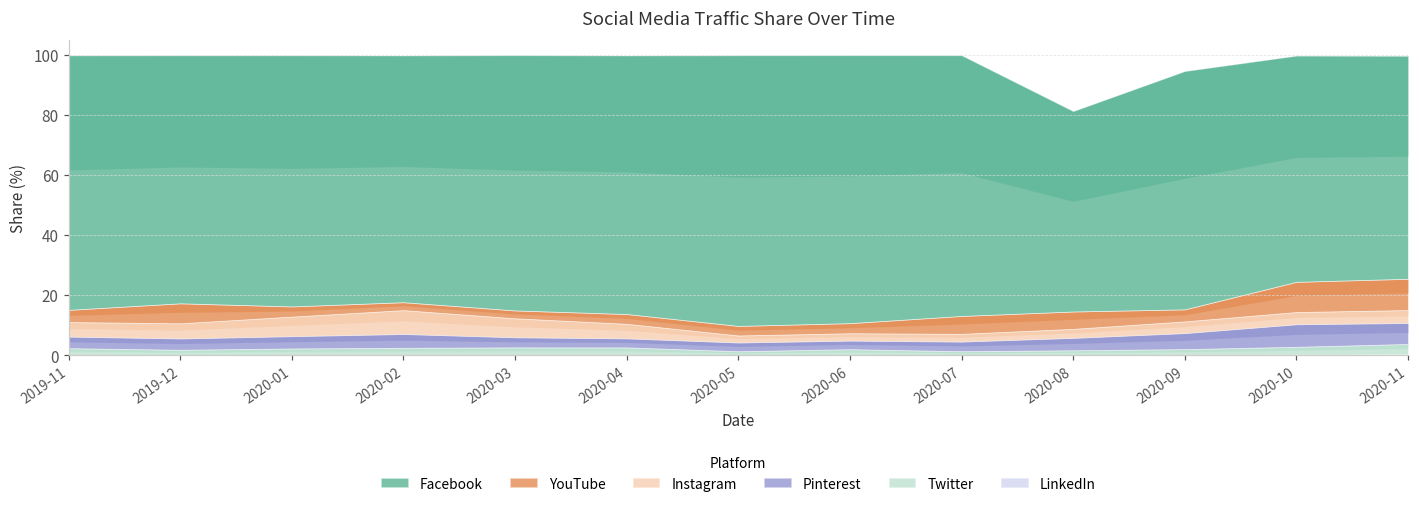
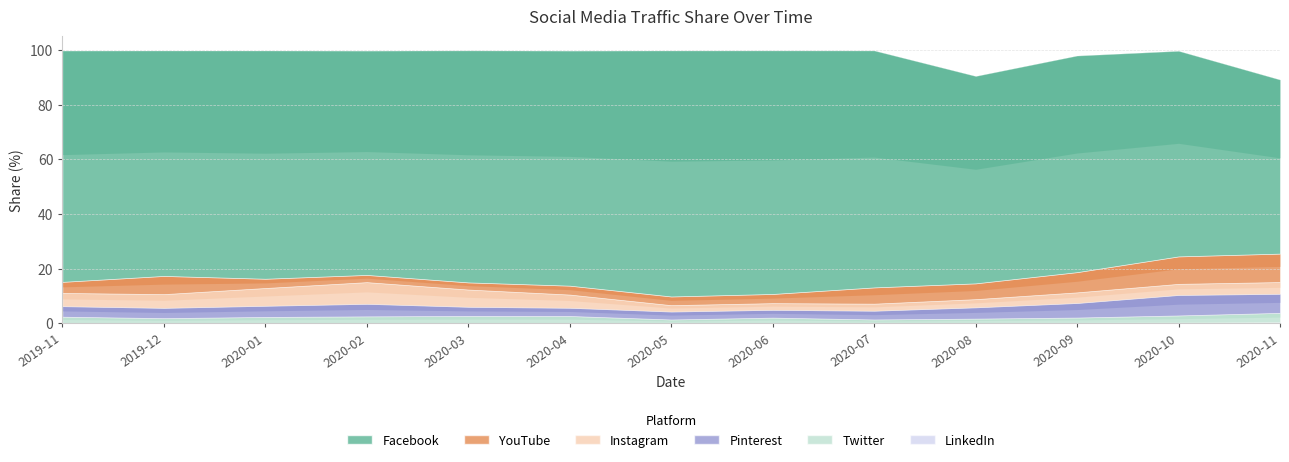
  {
    "Pinterest": {
      "2019-11": 4,
      "2019-12": 4,
      "2020-01": 4,
      "2020-02": 5,
      "2020-03": 3,
      "2020-04": 3,
      "2020-05": 3,
      "2020-06": 3,
      "2020-07": 3,
      "2020-08": 4,
      "2020-09": 5,
      "2020-10": 7,
      "2020-11": 7
    },
    "Instagram": {
      "2019-11": 5,
      "2019-12": 5,
      "2020-01": 7,
      "2020-02": 8,
      "2020-03": 6,
      "2020-04": 5,
      "2020-05": 2,
      "2020-06": 2,
      "2020-07": 3,
      "2020-08": 3,
      "2020-09": 4,
      "2020-10": 4,
      "2020-11": 4
    },
    "YouTube": {
      "2019-11": 4,
      "2019-12": 7,
      "2020-01": 3,
      "2020-02": 3,
      "2020-03": 3,
      "2020-04": 3,
      "2020-05": 3,
      "2020-06": 3,
      "2020-07": 6,
      "2020-08": 6,
-     "2020-09": 4,
+     "2020-09": 7,
      "2020-10": 10,
      "2020-11": 10
    },
    "Facebook": {
      "2019-11": 85,
      "2019-12": 83,
      "2020-01": 84,
      "2020-02": 82,
      "2020-03": 85,
      "2020-04": 86,
      "2020-05": 90,
      "2020-06": 89,
      "2020-07": 87,
-     "2020-08": 67,
+     "2020-08": 76,
      "2020-09": 79,
      "2020-10": 75,
-     "2020-11": 74
+     "2020-11": 64
    }
  }
